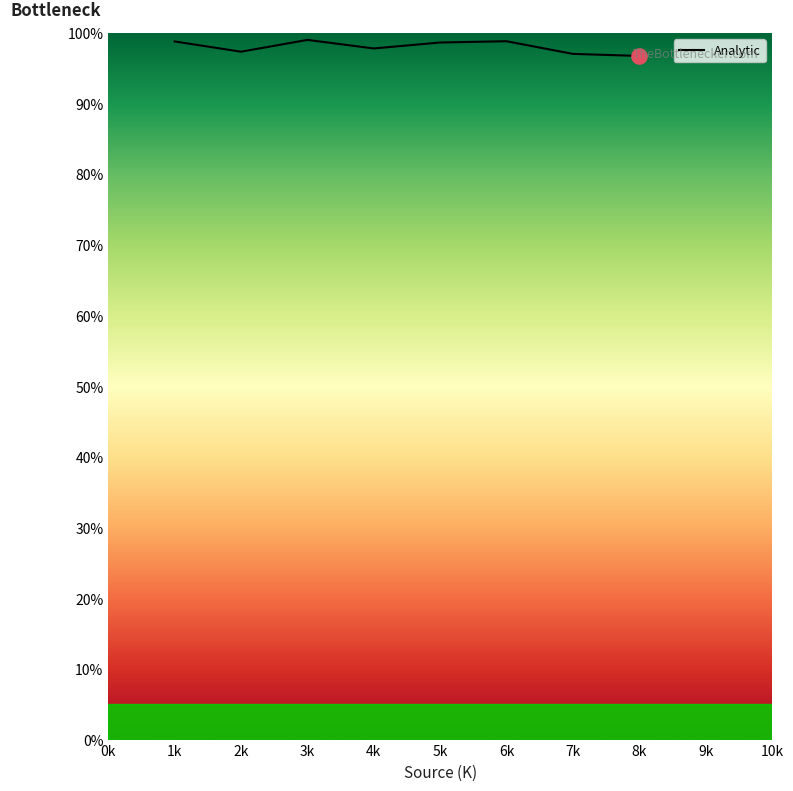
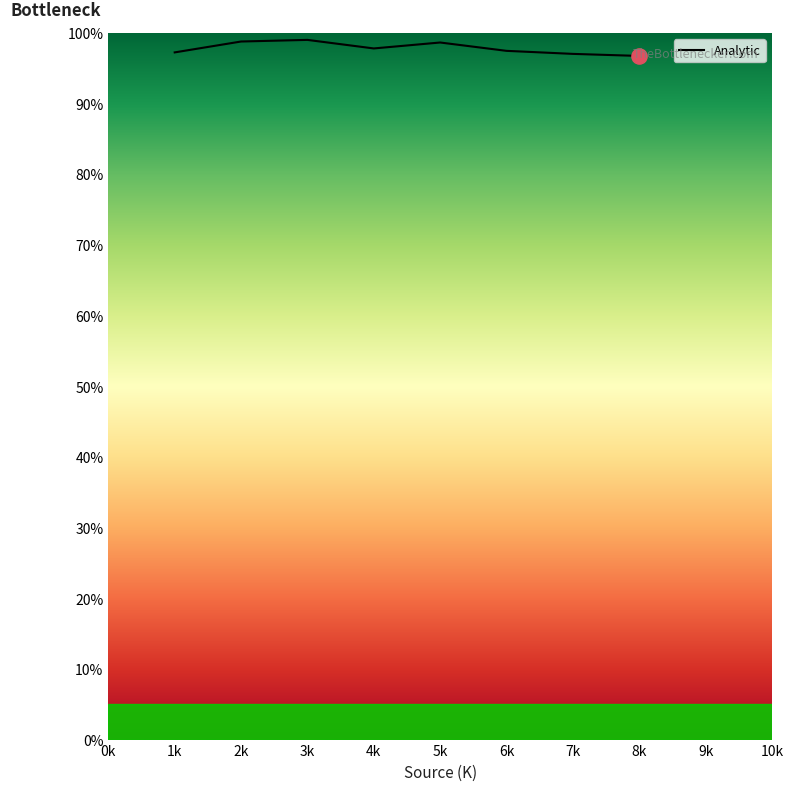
  {
    "Analytic": {
-     "1k": "99%",
-     "2k": "97%",
+     "1k": "97%",
+     "2k": "99%",
      "3k": "99%",
      "4k": "98%",
      "5k": "99%",
-     "6k": "99%",
+     "6k": "97%",
      "7k": "97%"
    }
  }
